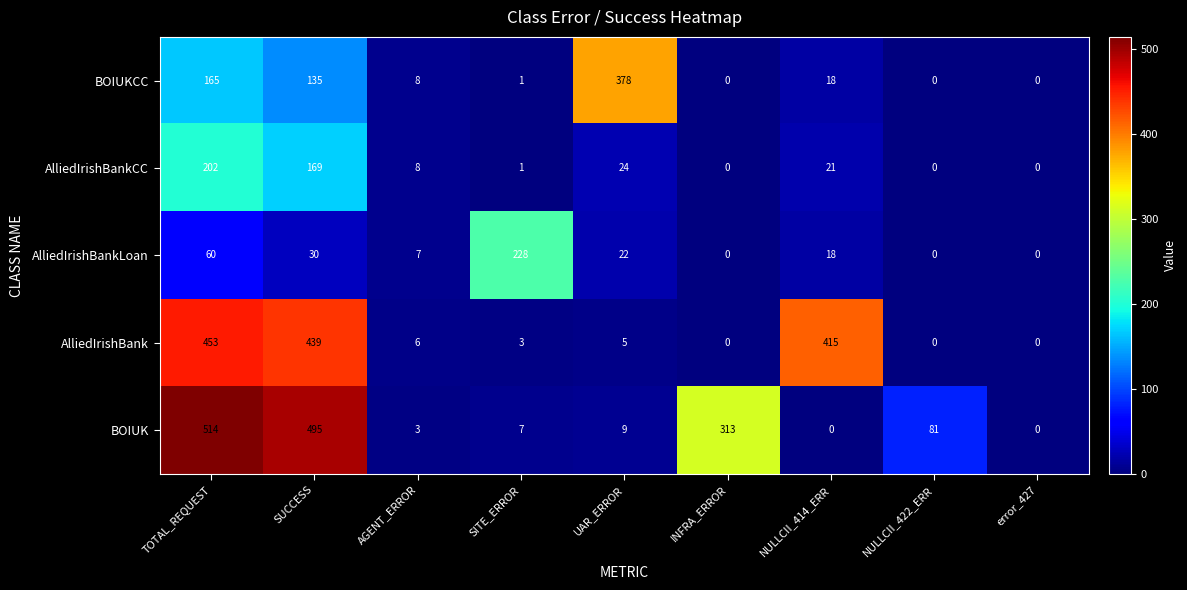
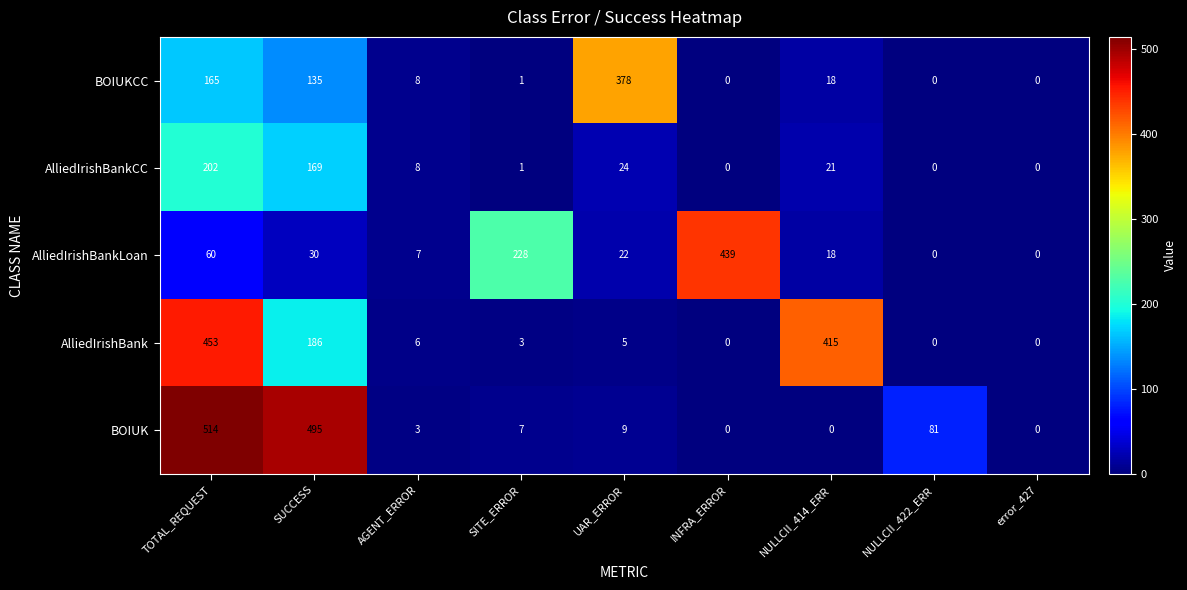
  {
    "BOIUKCC": {
      "TOTAL_REQUEST": 165,
      "SUCCESS": 135,
      "AGENT_ERROR": 8,
      "SITE_ERROR": 1,
      "UAR_ERROR": 378,
      "INFRA_ERROR": 0,
      "NULLCII_414_ERR": 18,
      "NULLCII_422_ERR": 0,
      "error_427": 0
    },
    "AlliedIrishBankCC": {
      "TOTAL_REQUEST": 202,
      "SUCCESS": 169,
      "AGENT_ERROR": 8,
      "SITE_ERROR": 1,
      "UAR_ERROR": 24,
      "INFRA_ERROR": 0,
      "NULLCII_414_ERR": 21,
      "NULLCII_422_ERR": 0,
      "error_427": 0
    },
    "AlliedIrishBankLoan": {
      "TOTAL_REQUEST": 60,
      "SUCCESS": 30,
      "AGENT_ERROR": 7,
      "SITE_ERROR": 228,
      "UAR_ERROR": 22,
-     "INFRA_ERROR": 0,
+     "INFRA_ERROR": 439,
      "NULLCII_414_ERR": 18,
      "NULLCII_422_ERR": 0,
      "error_427": 0
    },
    "AlliedIrishBank": {
      "TOTAL_REQUEST": 453,
-     "SUCCESS": 439,
+     "SUCCESS": 186,
      "AGENT_ERROR": 6,
      "SITE_ERROR": 3,
      "UAR_ERROR": 5,
      "INFRA_ERROR": 0,
      "NULLCII_414_ERR": 415,
      "NULLCII_422_ERR": 0,
      "error_427": 0
    },
    "BOIUK": {
      "TOTAL_REQUEST": 514,
      "SUCCESS": 495,
      "AGENT_ERROR": 3,
      "SITE_ERROR": 7,
      "UAR_ERROR": 9,
-     "INFRA_ERROR": 313,
+     "INFRA_ERROR": 0,
      "NULLCII_414_ERR": 0,
      "NULLCII_422_ERR": 81,
      "error_427": 0
    }
  }
